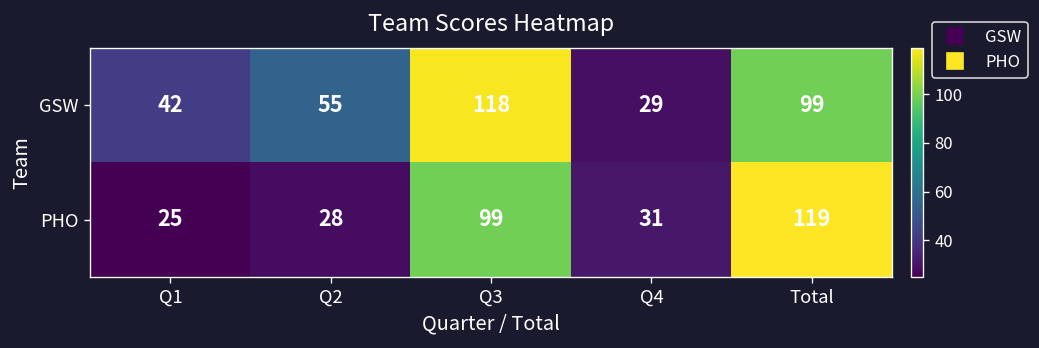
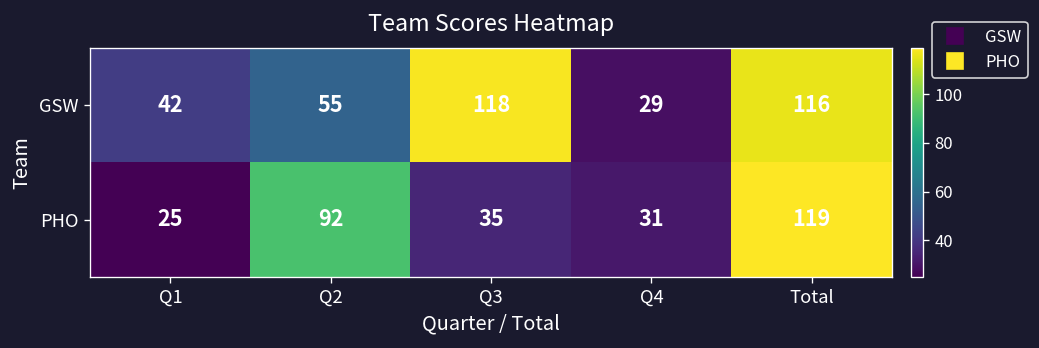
  {
    "GSW": {
      "Q1": 42,
      "Q2": 55,
      "Q3": 118,
      "Q4": 29,
-     "Total": 99
+     "Total": 116
    },
    "PHO": {
      "Q1": 25,
-     "Q2": 28,
-     "Q3": 99,
+     "Q2": 92,
+     "Q3": 35,
      "Q4": 31,
      "Total": 119
    }
  }
